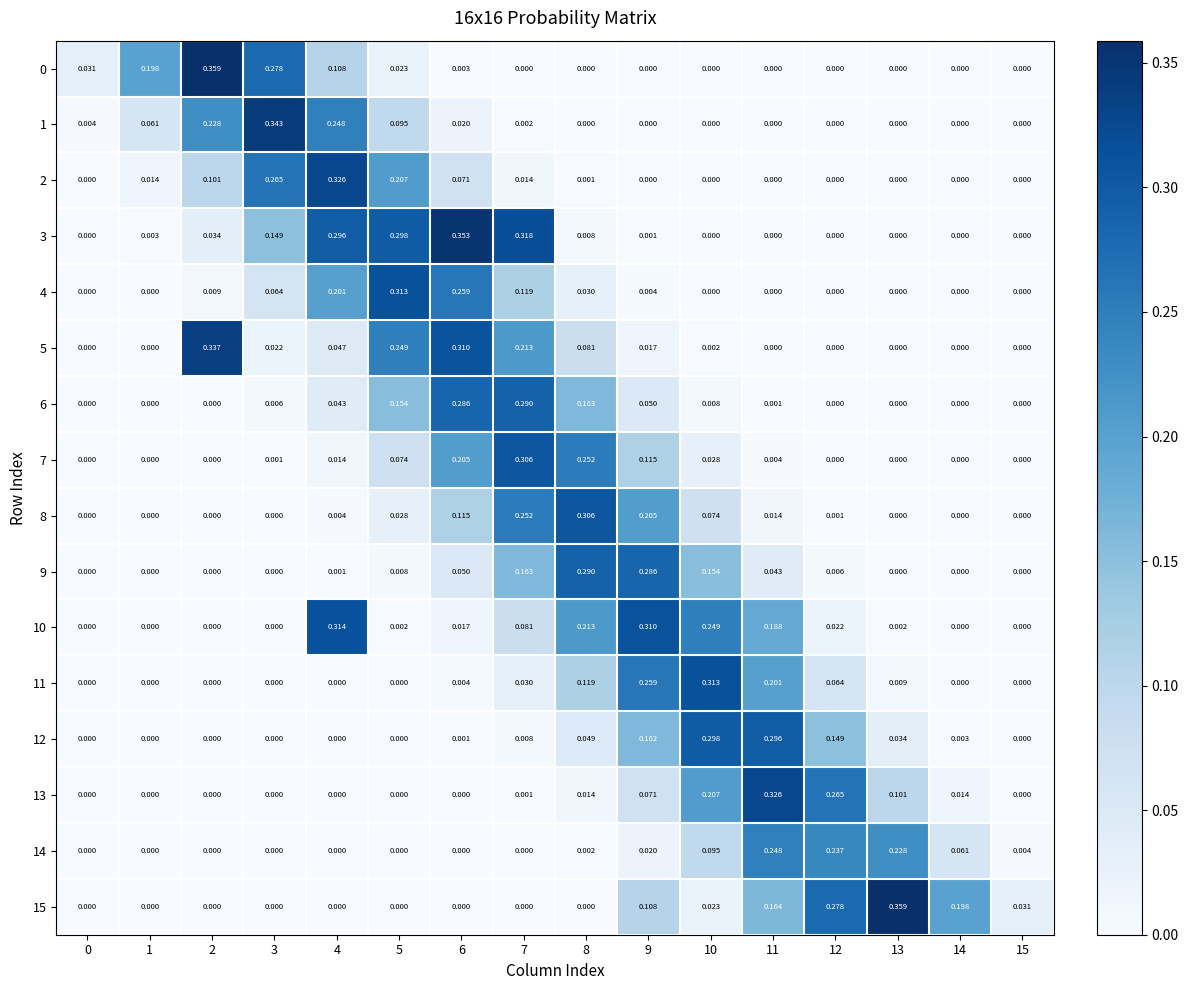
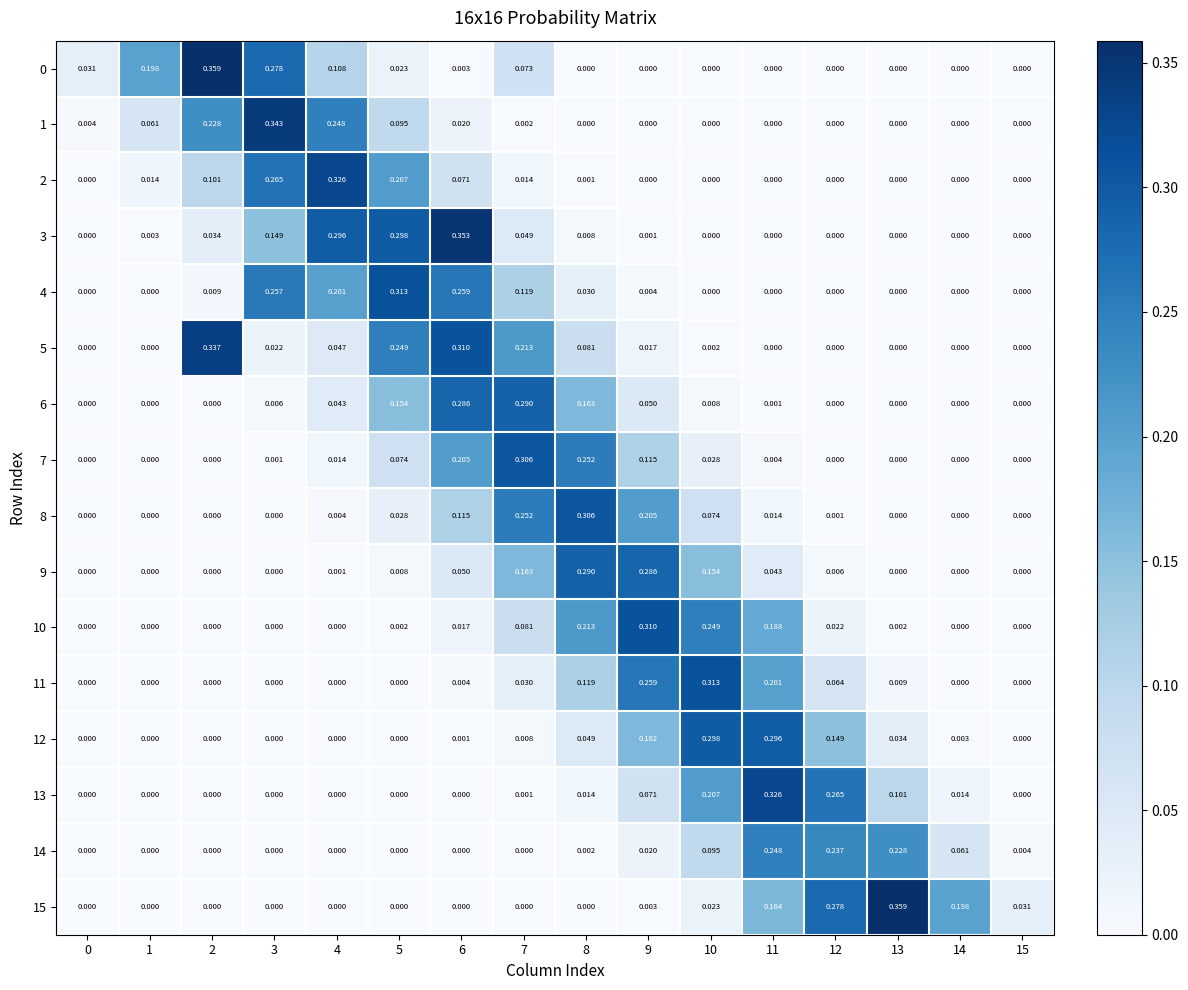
  {
    "0": {
      "0": 0.031,
      "1": 0.198,
      "2": 0.359,
      "3": 0.278,
      "4": 0.108,
      "5": 0.023,
      "6": 0.003,
-     "7": 0.000,
+     "7": 0.073,
      "8": 0.000,
      "9": 0.000,
      "10": 0.000,
      "11": 0.000,
      "12": 0.000,
      "13": 0.000,
      "14": 0.000,
      "15": 0.000
    },
    "3": {
      "0": 0.000,
      "1": 0.003,
      "2": 0.034,
      "3": 0.149,
      "4": 0.296,
      "5": 0.298,
      "6": 0.353,
-     "7": 0.318,
+     "7": 0.049,
      "8": 0.008,
      "9": 0.001,
      "10": 0.000,
      "11": 0.000,
      "12": 0.000,
      "13": 0.000,
      "14": 0.000,
      "15": 0.000
    },
    "4": {
      "0": 0.000,
      "1": 0.000,
      "2": 0.009,
-     "3": 0.064,
+     "3": 0.257,
      "4": 0.201,
      "5": 0.313,
      "6": 0.259,
      "7": 0.119,
      "8": 0.030,
      "9": 0.004,
      "10": 0.000,
      "11": 0.000,
      "12": 0.000,
      "13": 0.000,
      "14": 0.000,
      "15": 0.000
    },
    "10": {
      "0": 0.000,
      "1": 0.000,
      "2": 0.000,
      "3": 0.000,
-     "4": 0.314,
+     "4": 0.000,
      "5": 0.002,
      "6": 0.017,
      "7": 0.081,
      "8": 0.213,
      "9": 0.310,
      "10": 0.249,
      "11": 0.188,
      "12": 0.022,
      "13": 0.002,
      "14": 0.000,
      "15": 0.000
    },
    "15": {
      "0": 0.000,
      "1": 0.000,
      "2": 0.000,
      "3": 0.000,
      "4": 0.000,
      "5": 0.000,
      "6": 0.000,
      "7": 0.000,
      "8": 0.000,
-     "9": 0.108,
+     "9": 0.003,
      "10": 0.023,
      "11": 0.164,
      "12": 0.278,
      "13": 0.359,
      "14": 0.198,
      "15": 0.031
    }
  }
